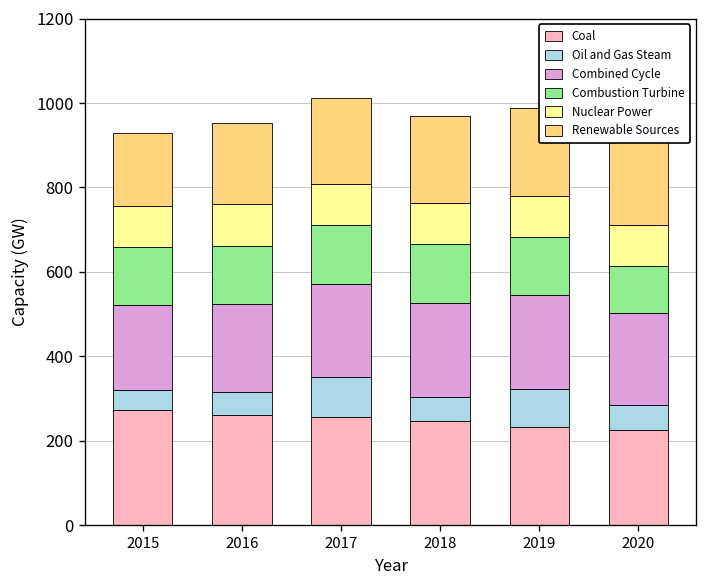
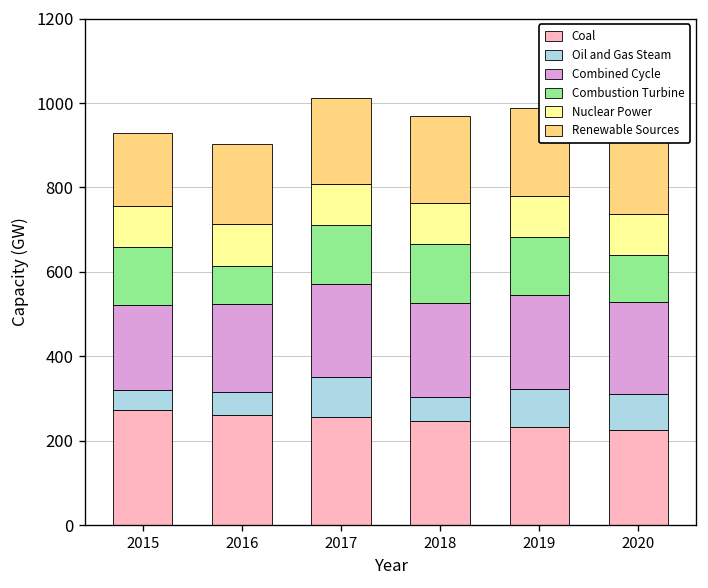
  {
    "Oil and Gas Steam": {
      "2015": 50,
      "2016": 50,
      "2017": 90,
      "2018": 60,
      "2019": 90,
-     "2020": 60
+     "2020": 80
    },
    "Combustion Turbine": {
      "2015": 140,
-     "2016": 140,
+     "2016": 90,
      "2017": 140,
      "2018": 140,
      "2019": 140,
      "2020": 110
    }
  }
